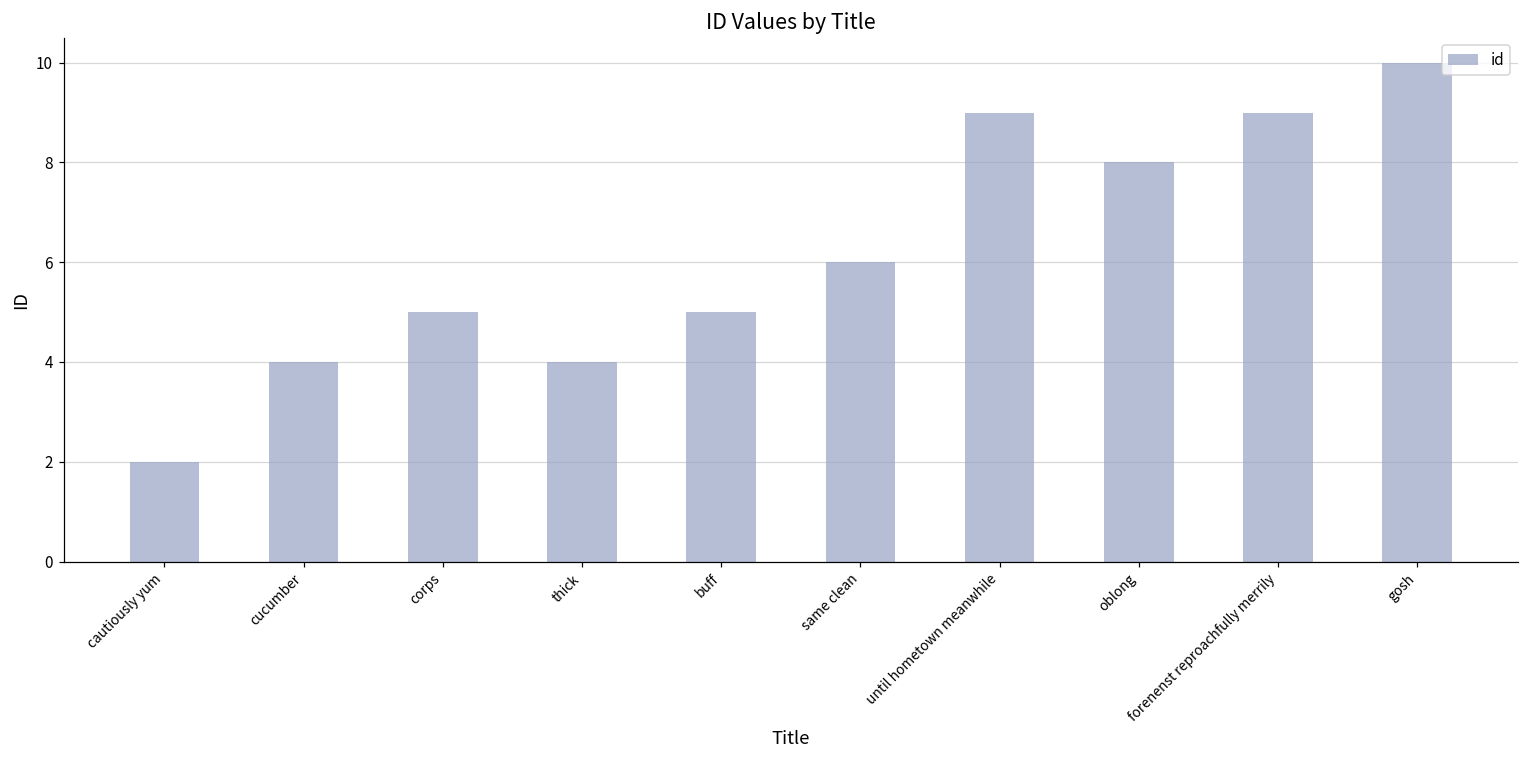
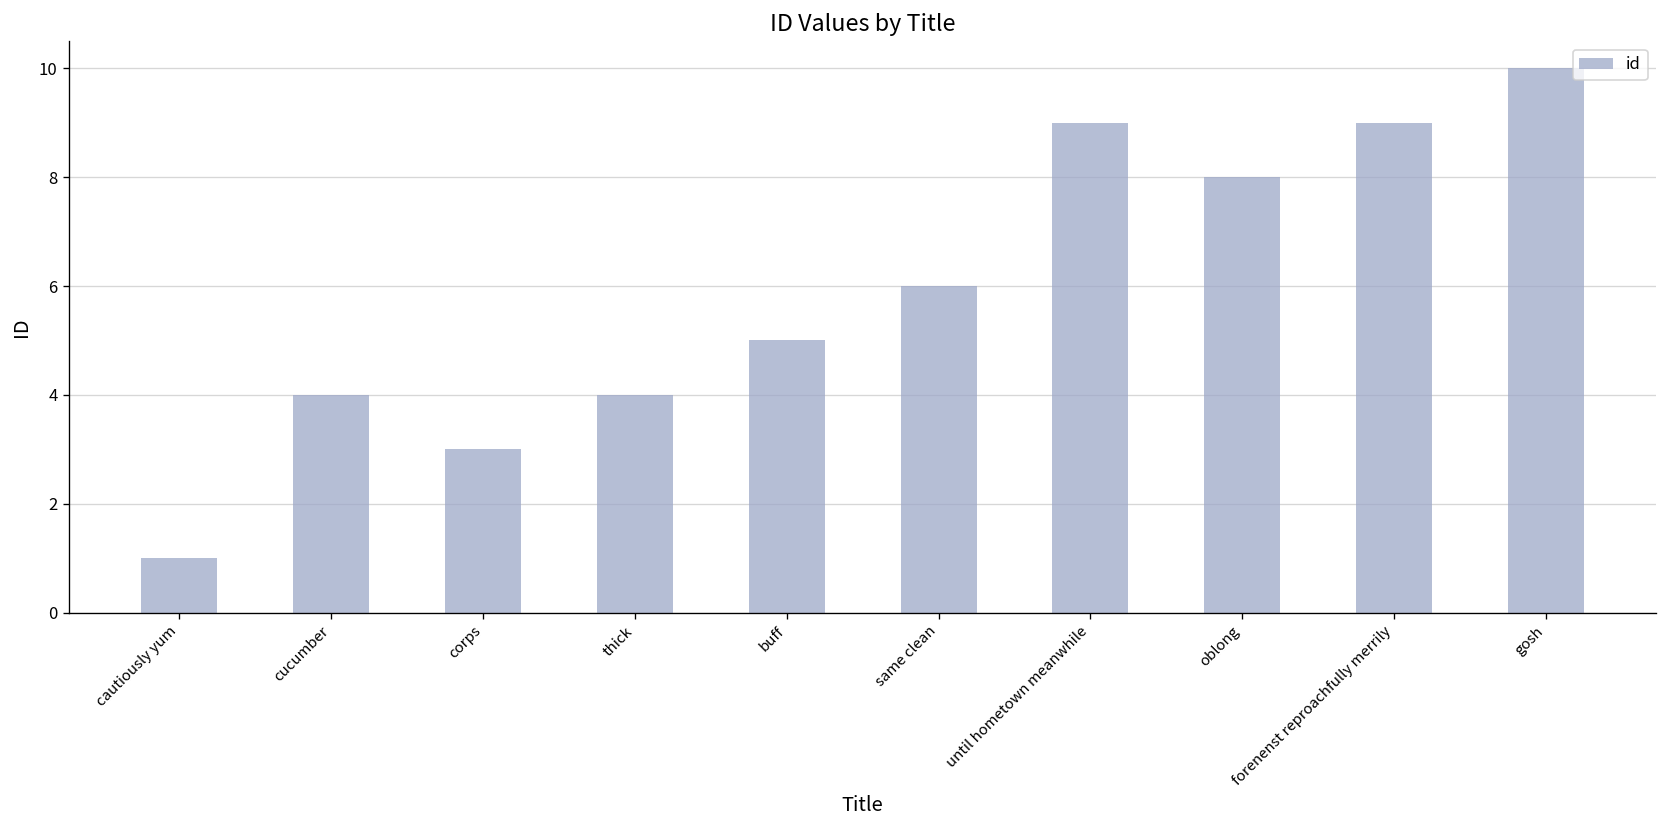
  {
-   "cautiously yum": 2,
+   "cautiously yum": 1,
    "cucumber": 4,
-   "corps": 5,
+   "corps": 3,
    "thick": 4,
    "buff": 5,
    "same clean": 6,
    "until hometown meanwhile": 9,
    "oblong": 8,
    "forenenst reproachfully merrily": 9,
    "gosh": 10
  }
